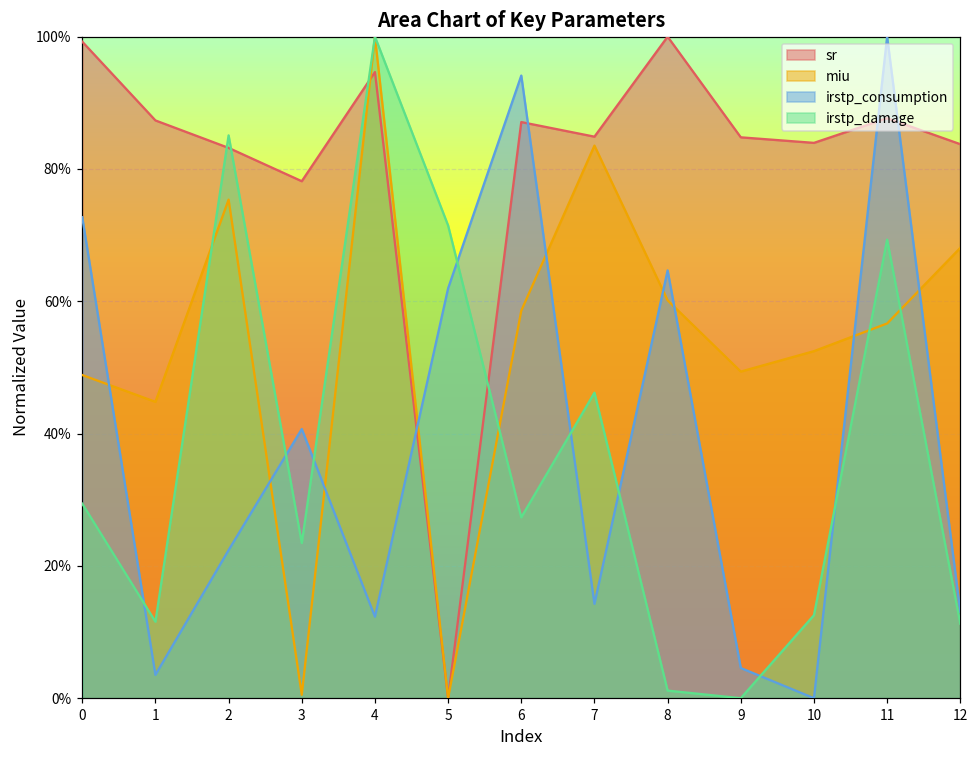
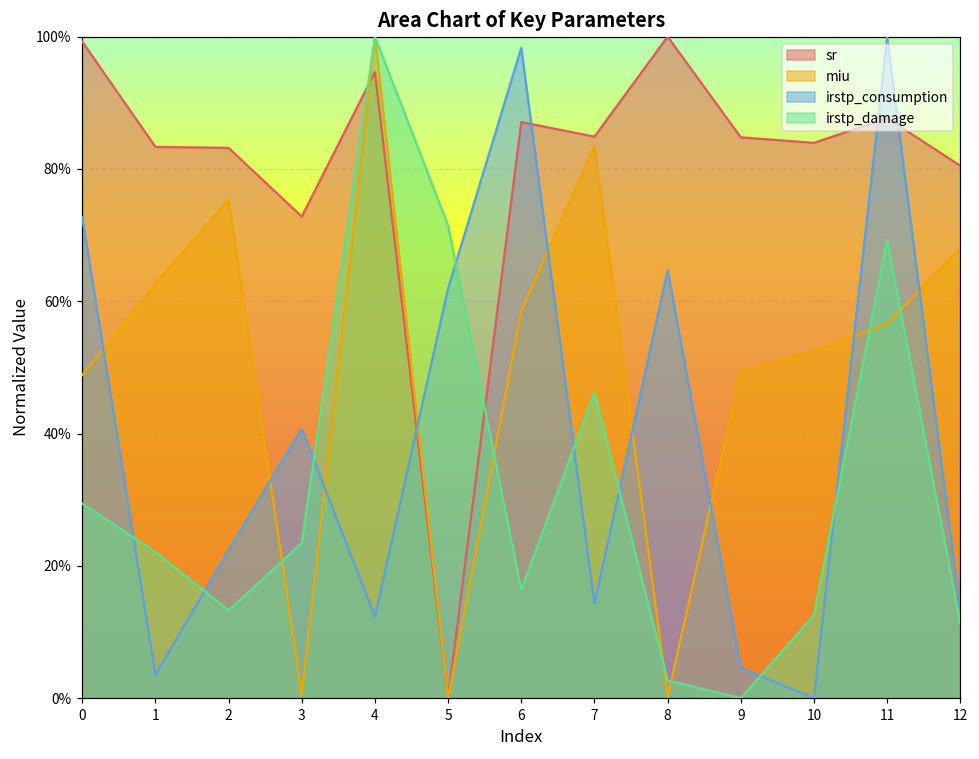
  {
    "sr": {
      "0": "99%",
-     "1": "87%",
+     "1": "83%",
      "2": "83%",
-     "3": "78%",
+     "3": "73%",
      "4": "95%",
      "6": "87%",
      "7": "85%",
      "8": "100%",
      "9": "85%",
      "10": "84%",
-     "12": "84%"
+     "12": "80%"
    },
    "miu": {
      "0": "49%",
-     "1": "45%",
+     "1": "63%",
      "2": "75%",
      "3": "1%",
      "6": "59%",
      "7": "84%",
-     "8": "60%",
+     "8": "0%",
      "9": "49%",
      "10": "52%",
      "11": "57%",
      "12": "68%"
    },
    "irstp_consumption": {
      "0": "73%",
      "1": "4%",
      "2": "22%",
      "3": "41%",
      "4": "12%",
      "5": "62%",
-     "6": "94%",
+     "6": "98%",
      "7": "14%",
      "8": "65%",
      "9": "5%",
      "10": "0%",
      "11": "100%",
      "12": "13%"
    },
    "irstp_damage": {
      "0": "29%",
-     "1": "12%",
-     "2": "85%",
+     "1": "22%",
+     "2": "13%",
      "3": "23%",
      "5": "71%",
-     "6": "27%",
+     "6": "16%",
      "7": "46%",
-     "8": "1%",
+     "8": "3%",
      "9": "0%",
      "10": "13%",
      "11": "69%",
      "12": "11%"
    }
  }
